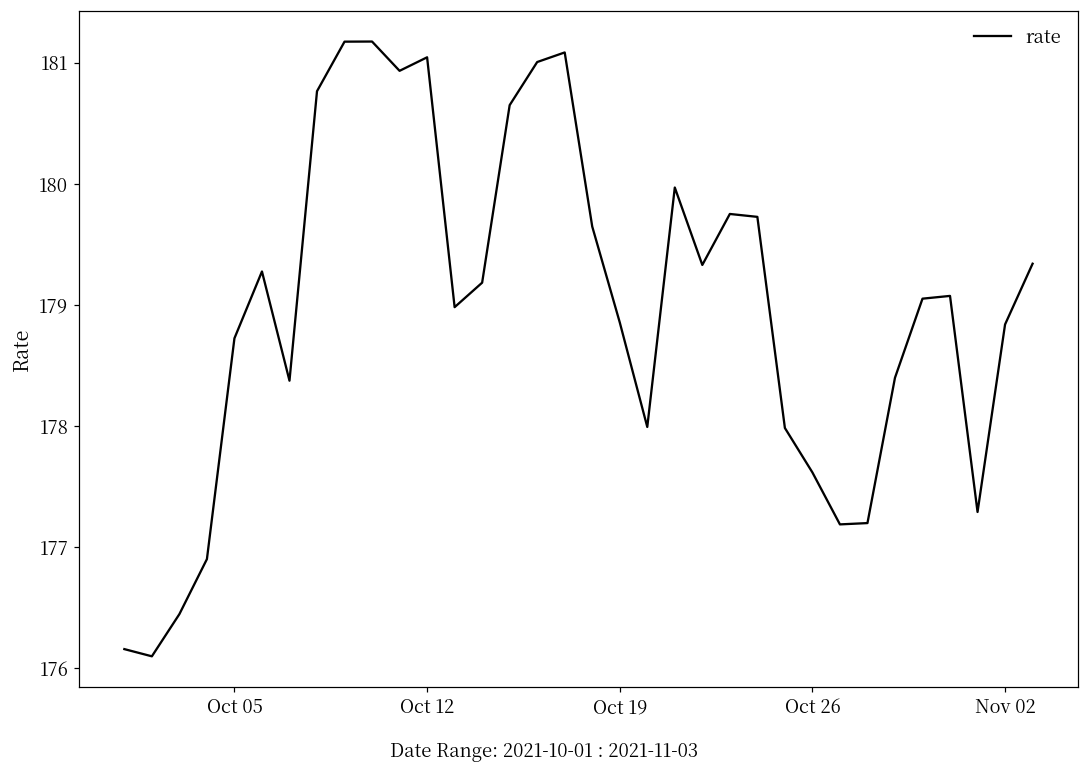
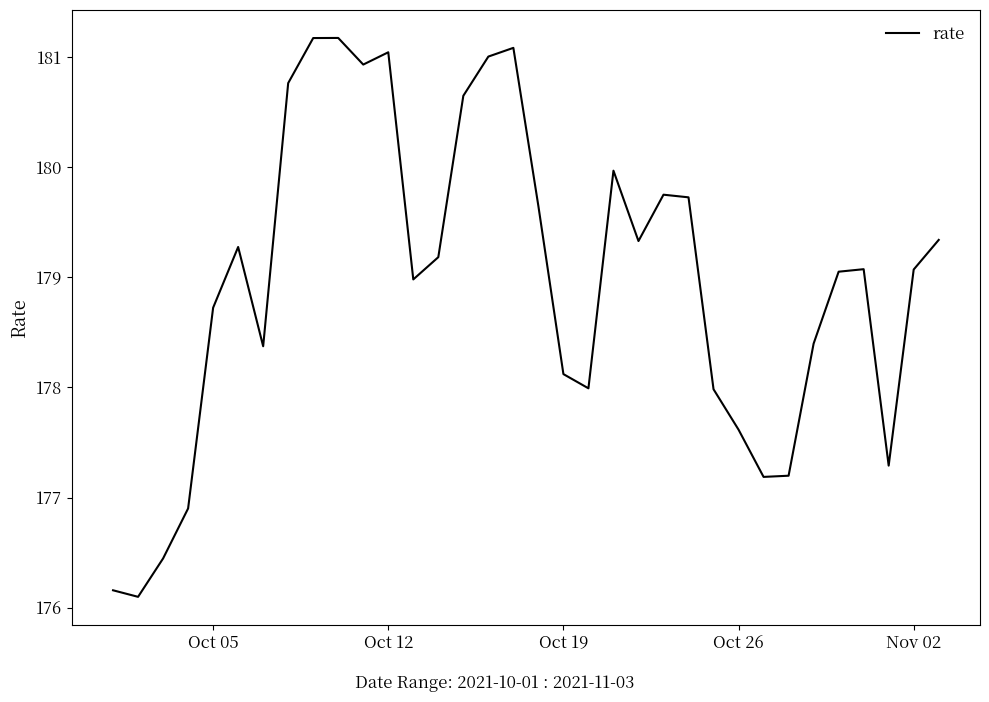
  {
    "Oct 05": 178.72,
    "Oct 12": 181.04,
-   "Oct 19": 178.86,
+   "Oct 19": 178.12,
    "Oct 26": 177.62,
-   "Nov 02": 178.84
+   "Nov 02": 179.07
  }
